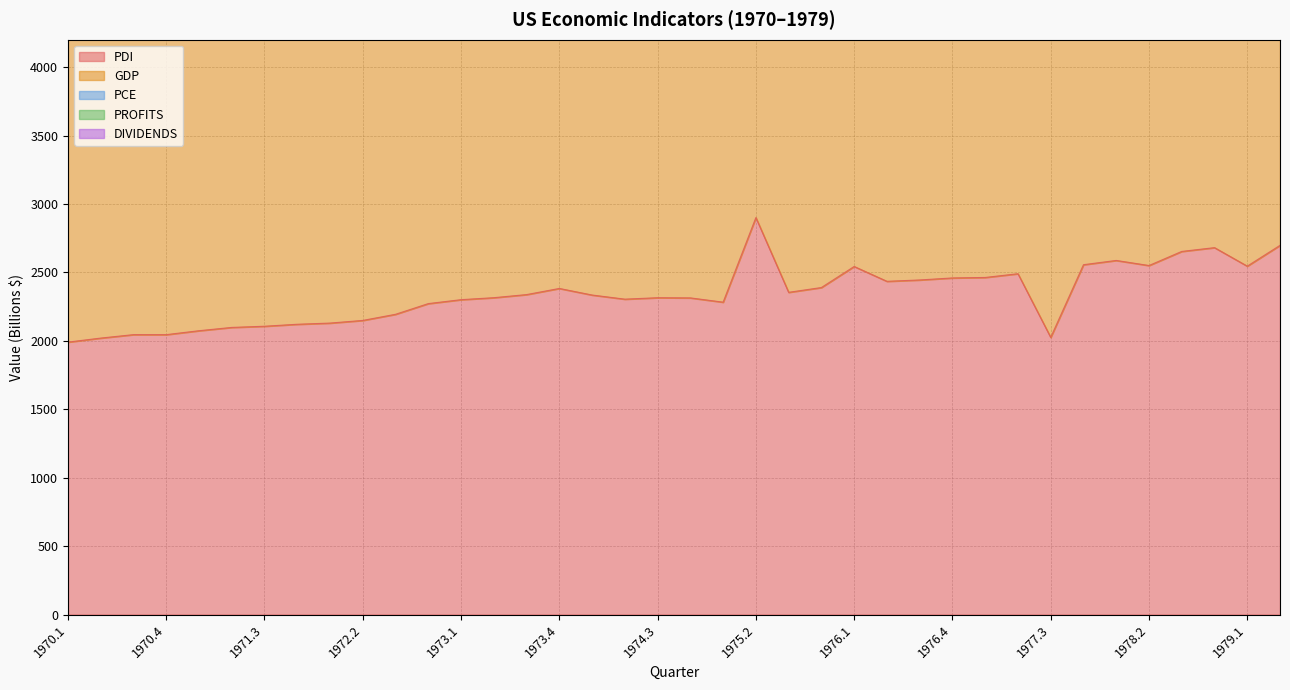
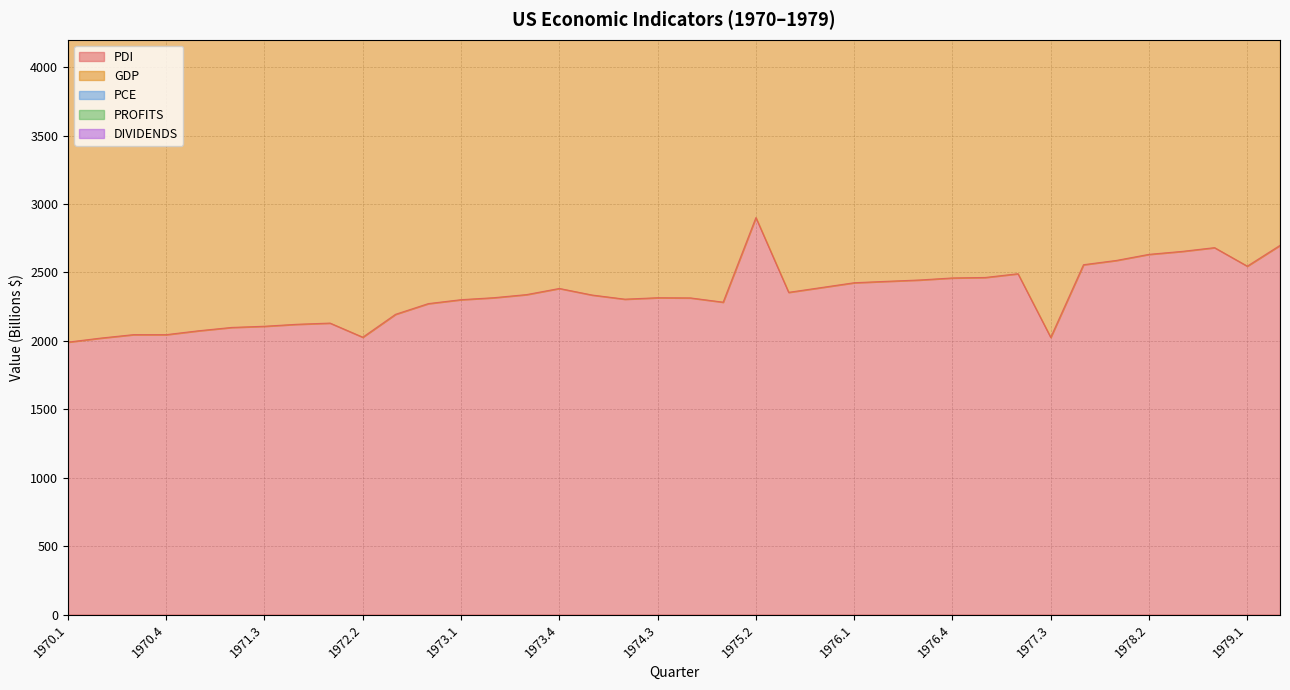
  {
    "PDI": {
      "1970.1": 1990,
      "1970.4": 2050,
      "1971.3": 2110,
-     "1972.2": 2150,
+     "1972.2": 2030,
      "1973.1": 2300,
      "1973.4": 2380,
      "1974.3": 2320,
      "1975.2": 2900,
-     "1976.1": 2540,
+     "1976.1": 2420,
      "1976.4": 2460,
      "1977.3": 2030,
-     "1978.2": 2550,
+     "1978.2": 2630,
      "1979.1": 2550
    }
  }
